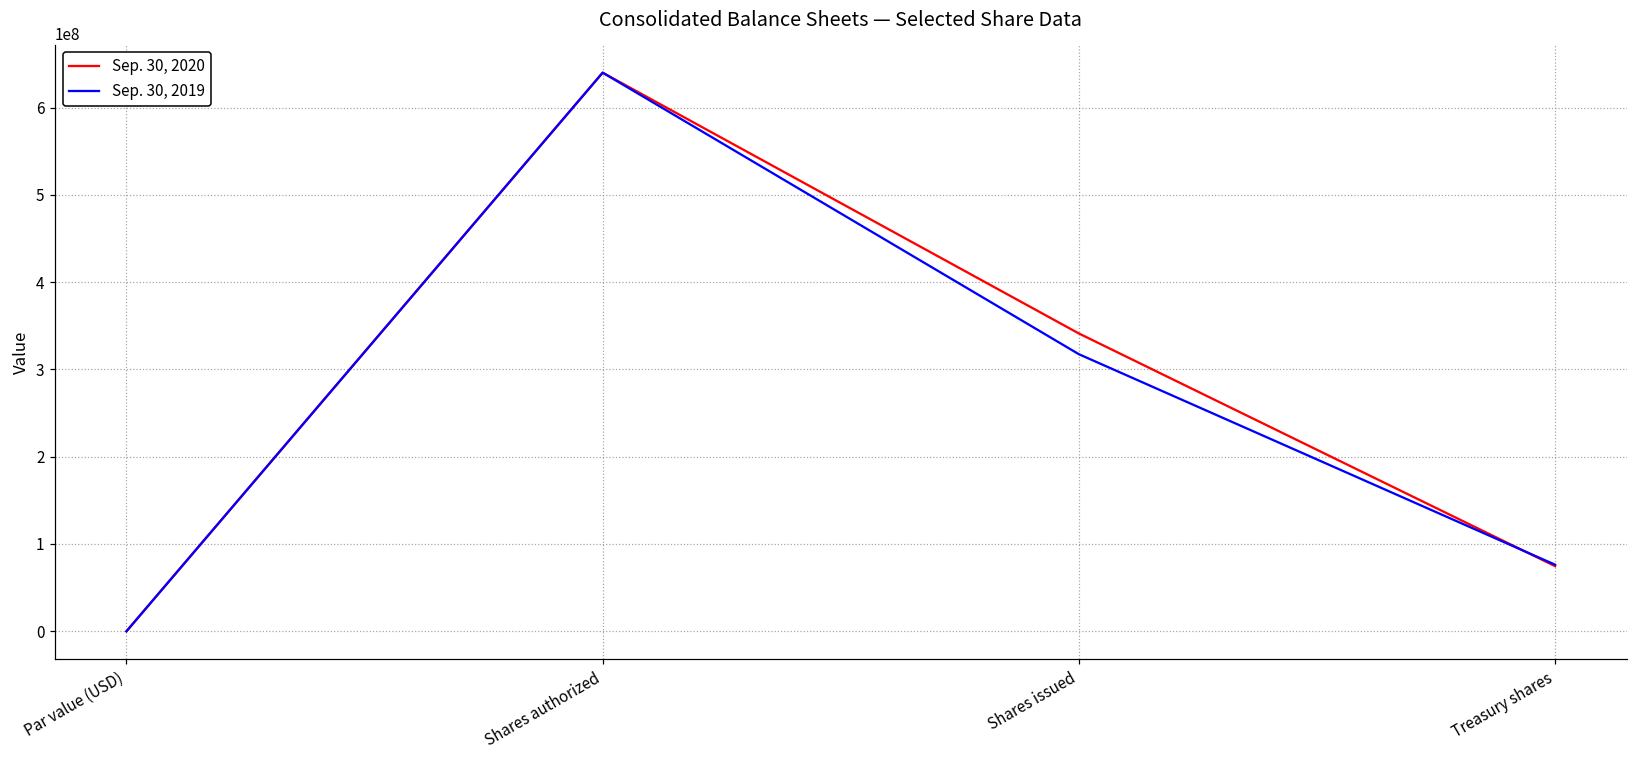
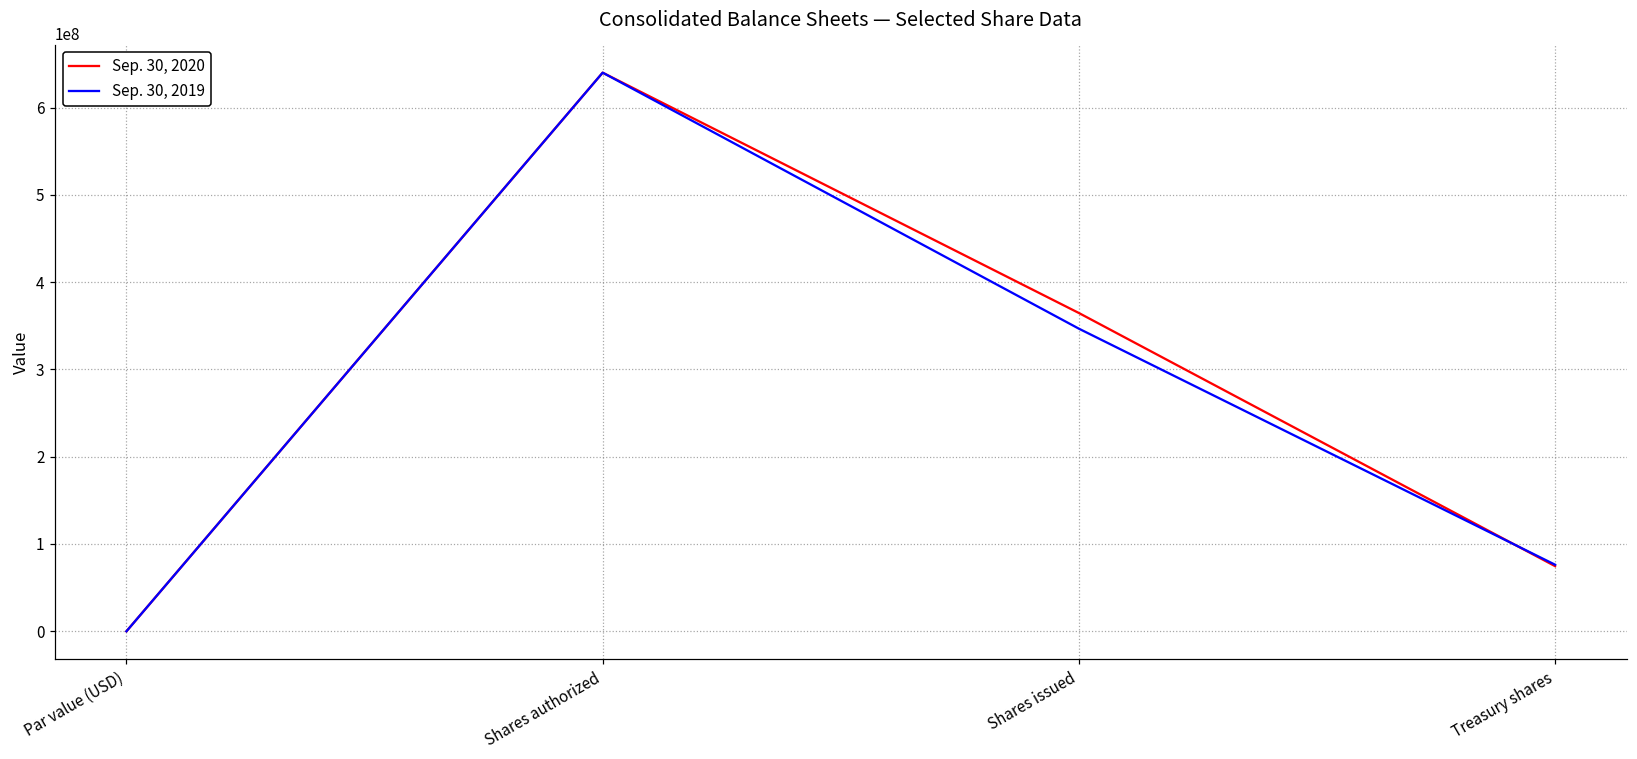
  {
    "Sep. 30, 2020": {
-     "Shares issued": 340000000
+     "Shares issued": 360000000
    },
    "Sep. 30, 2019": {
-     "Shares issued": 320000000
+     "Shares issued": 350000000
    }
  }
